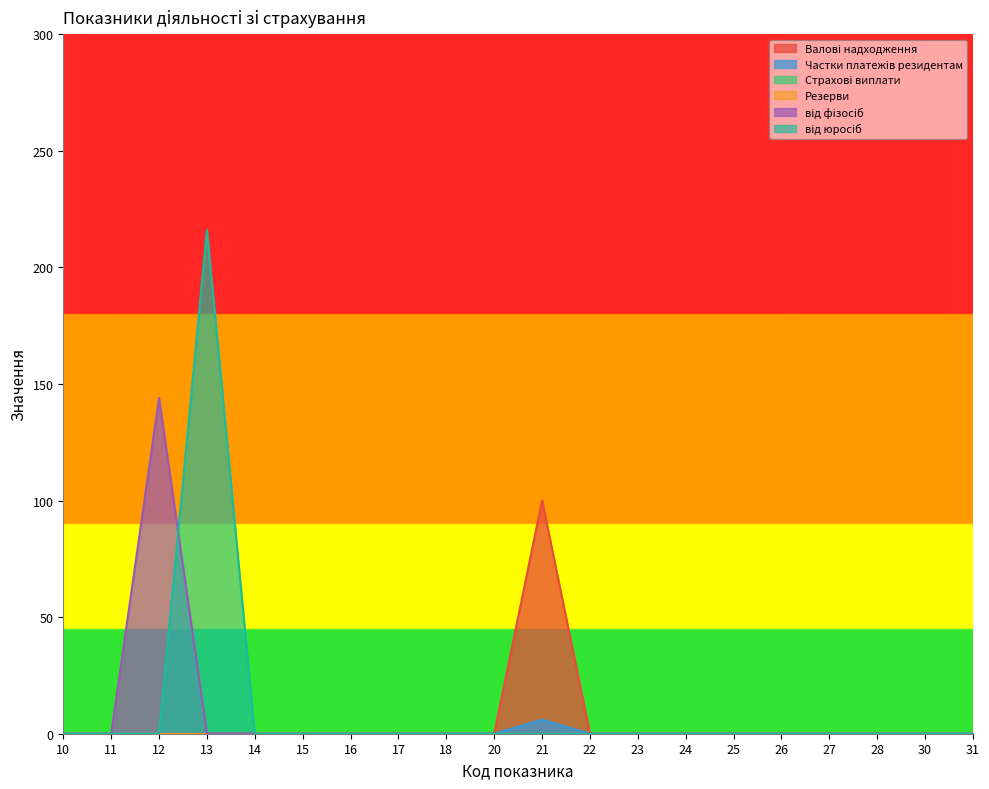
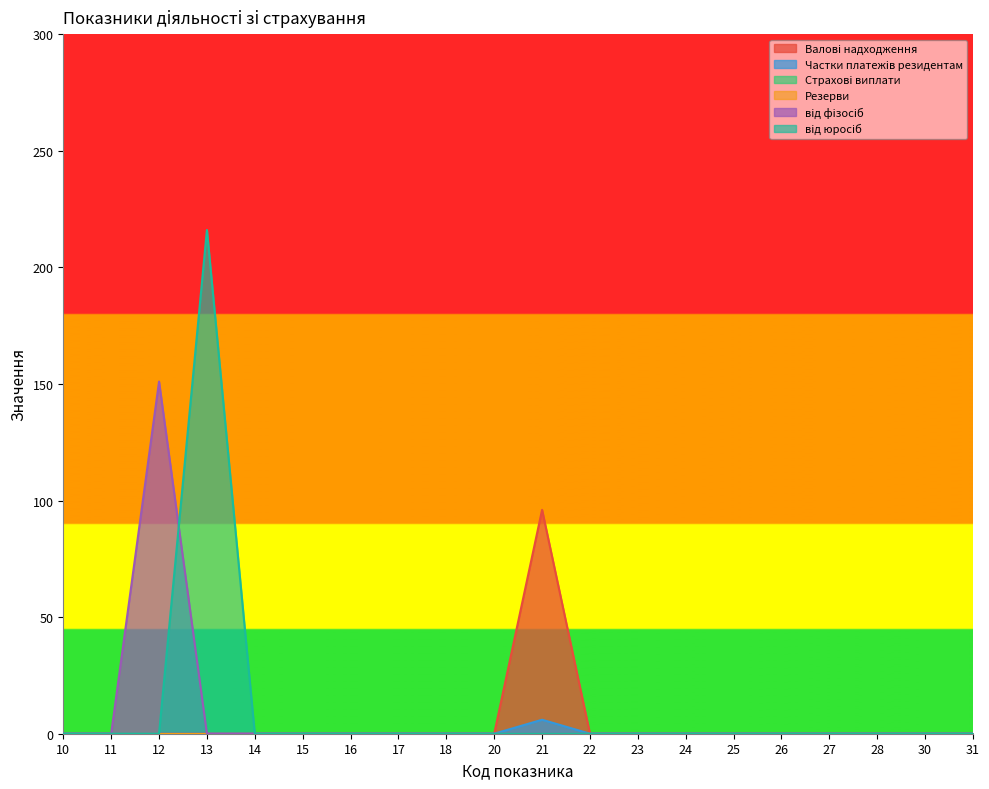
  {
    "Валові надходження": {
-     "21": 100
+     "21": 96
    },
    "Частки платежів резидентам": {
      "21": 6
    },
    "від фізосіб": {
-     "12": 144
+     "12": 151
    },
    "від юросіб": {
      "13": 216
    }
  }
